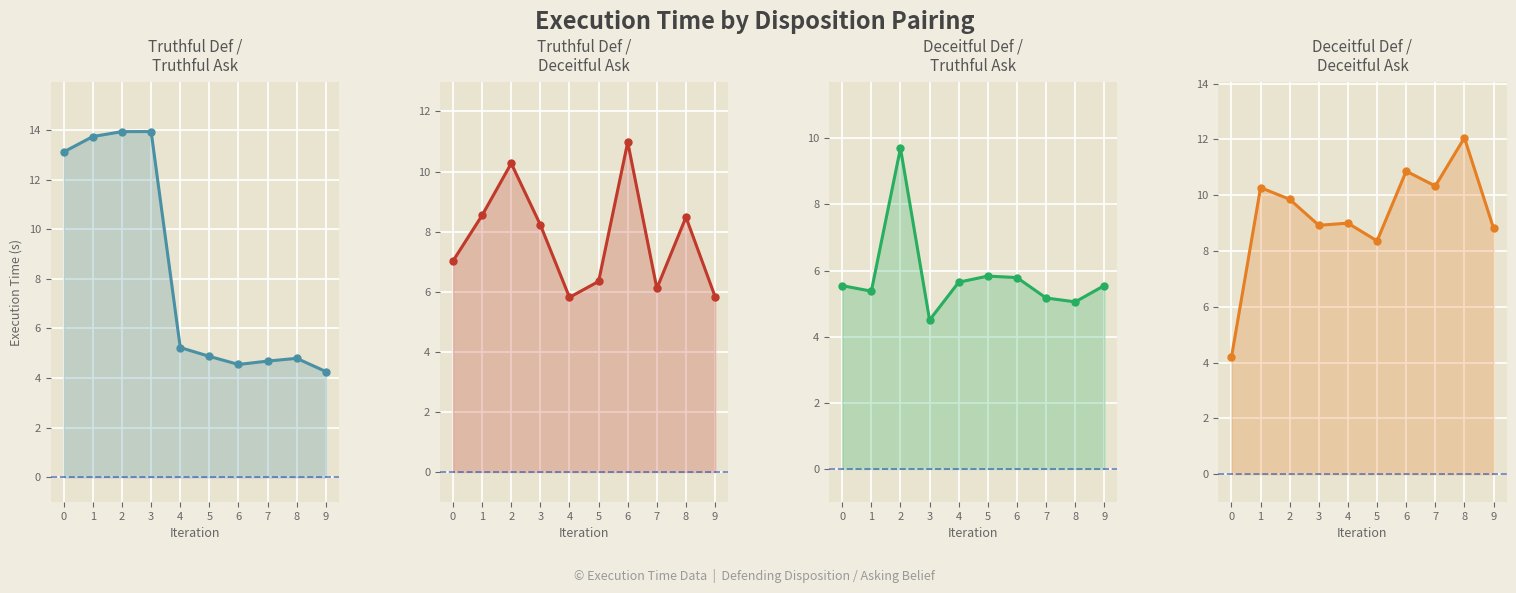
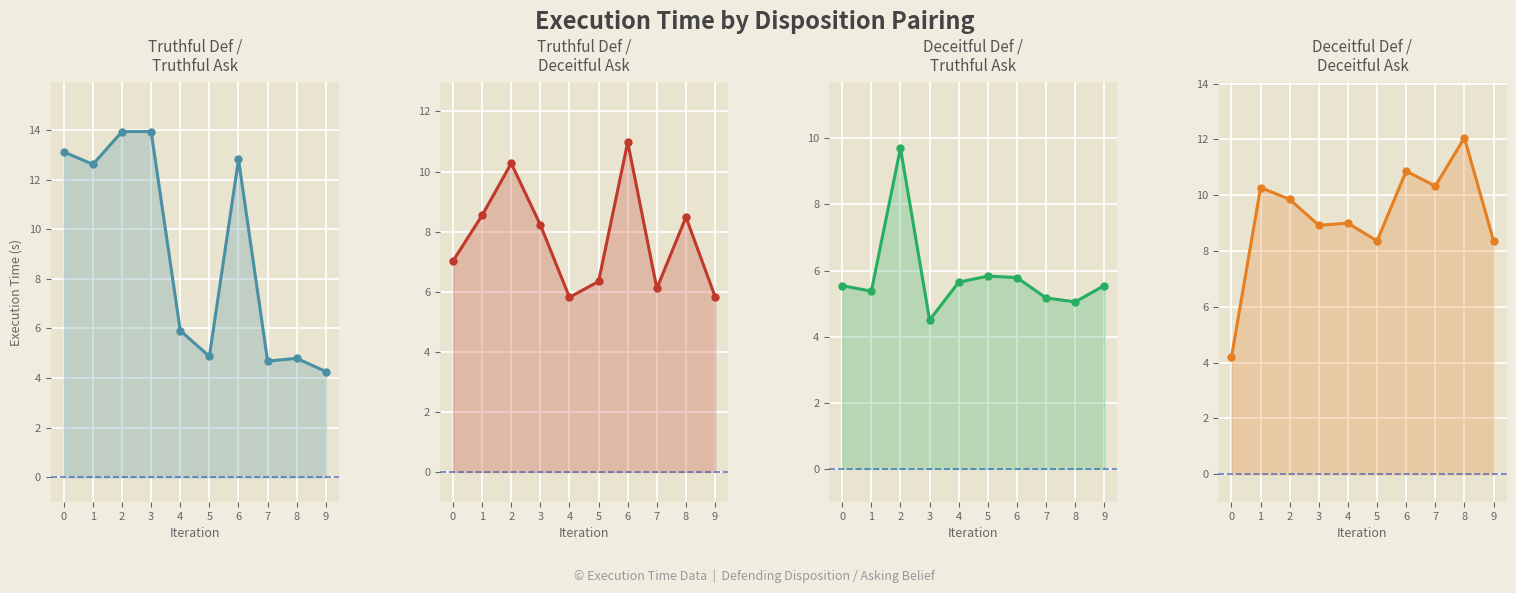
  {
    "Truthful Def / Truthful Ask": {
      "0": 13.1,
-     "1": 13.7,
+     "1": 12.6,
      "2": 13.9,
      "3": 13.9,
-     "4": 5.2,
+     "4": 5.9,
      "5": 4.9,
-     "6": 4.5,
+     "6": 12.8,
      "7": 4.7,
      "8": 4.8,
      "9": 4.3
    },
    "Truthful Def / Deceitful Ask": {
      "0": 7.0,
      "1": 8.5,
      "2": 10.3,
      "3": 8.2,
      "4": 5.8,
      "5": 6.3,
      "6": 11.0,
      "7": 6.1,
      "8": 8.5,
      "9": 5.8
    },
    "Deceitful Def / Truthful Ask": {
      "0": 5.5,
      "1": 5.4,
      "2": 9.7,
      "3": 4.5,
      "4": 5.6,
      "5": 5.8,
      "6": 5.8,
      "7": 5.2,
      "8": 5.1,
      "9": 5.5
    },
    "Deceitful Def / Deceitful Ask": {
      "0": 4.2,
      "1": 10.3,
      "2": 9.9,
      "3": 8.9,
      "4": 9.0,
      "5": 8.4,
      "6": 10.9,
      "7": 10.3,
      "8": 12.1,
-     "9": 8.8
+     "9": 8.4
    }
  }
